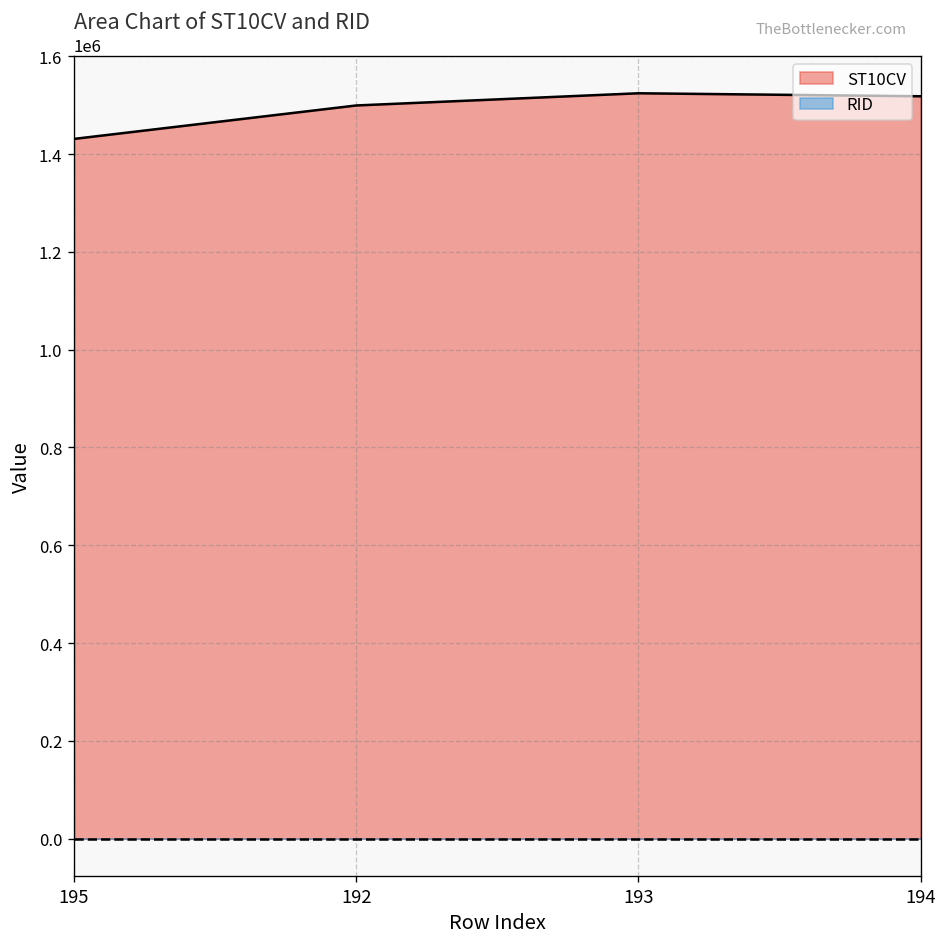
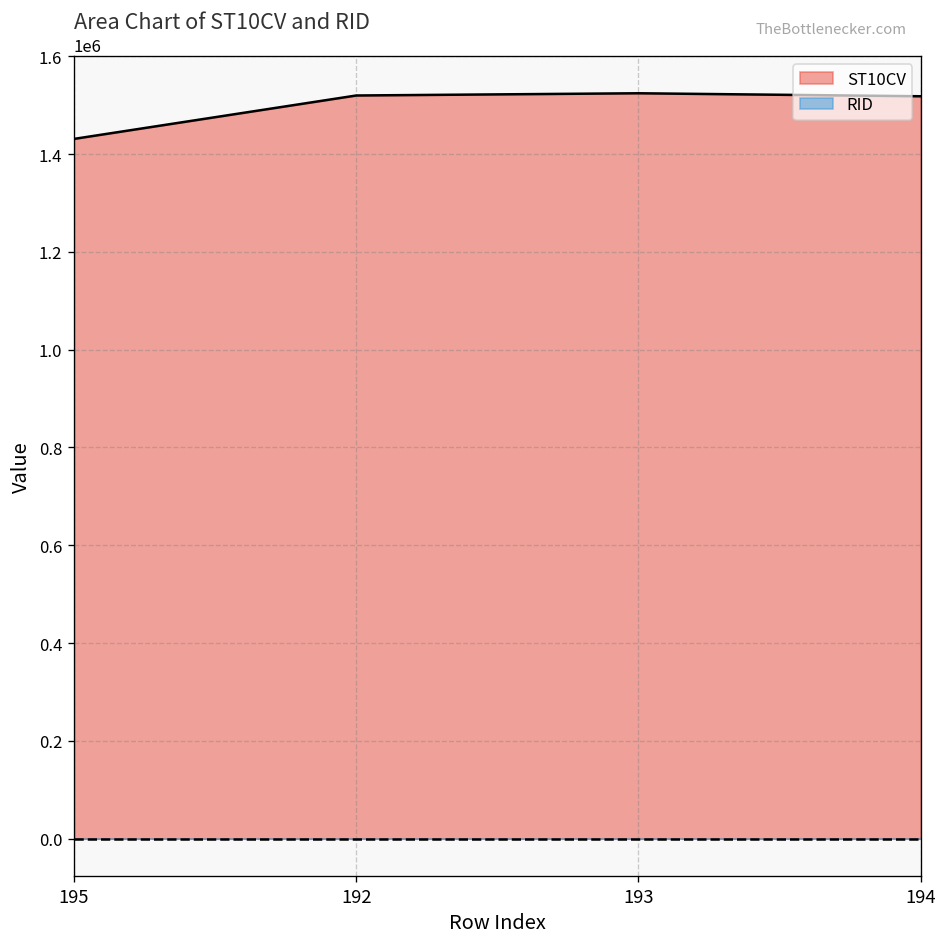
  {
    "ST10CV": {
      "195": 1430000,
-     "192": 1500000,
+     "192": 1520000,
      "193": 1520000,
      "194": 1520000
    },
    "RID": {
      "195": 0,
      "192": 0,
      "193": 0,
      "194": 0
    }
  }
